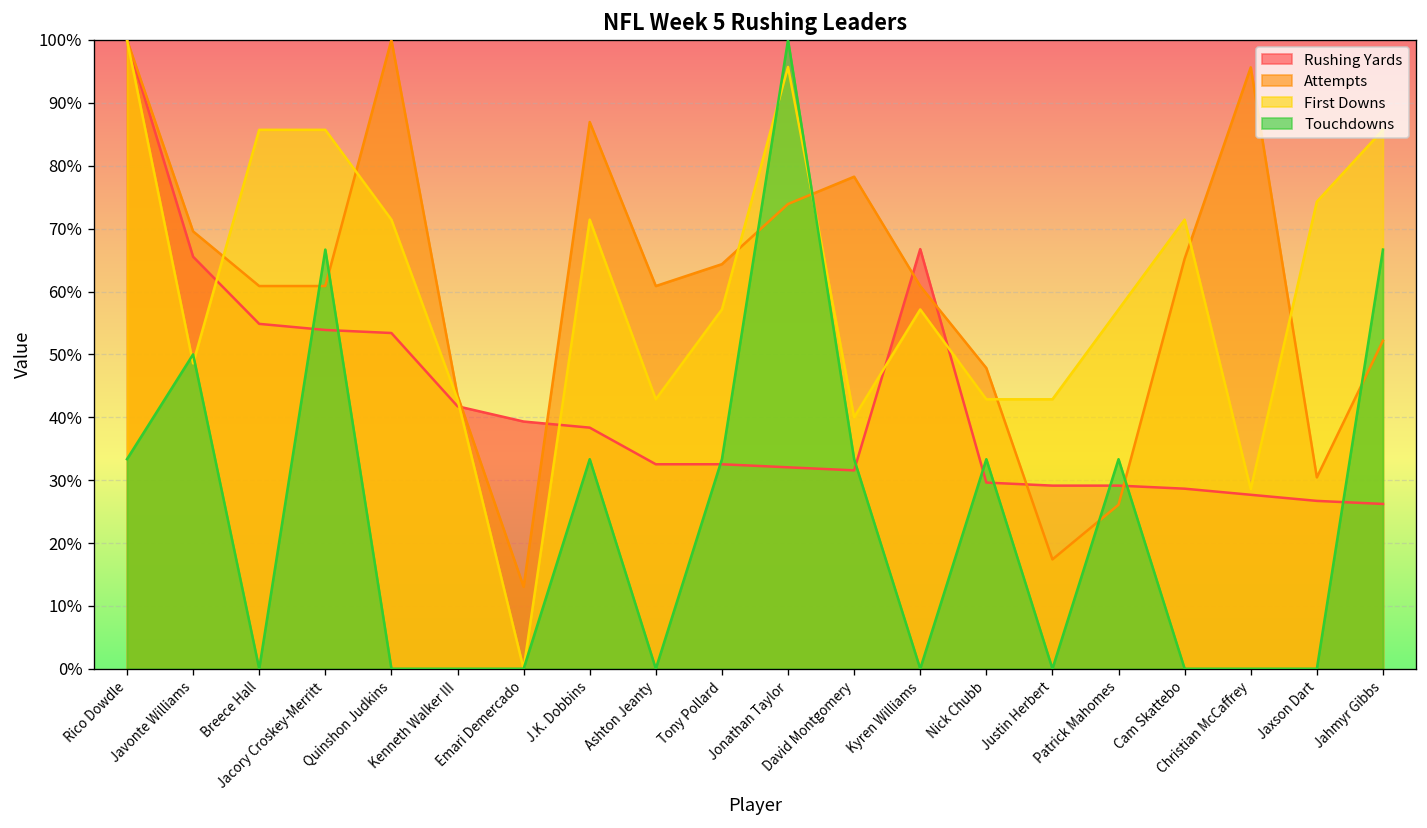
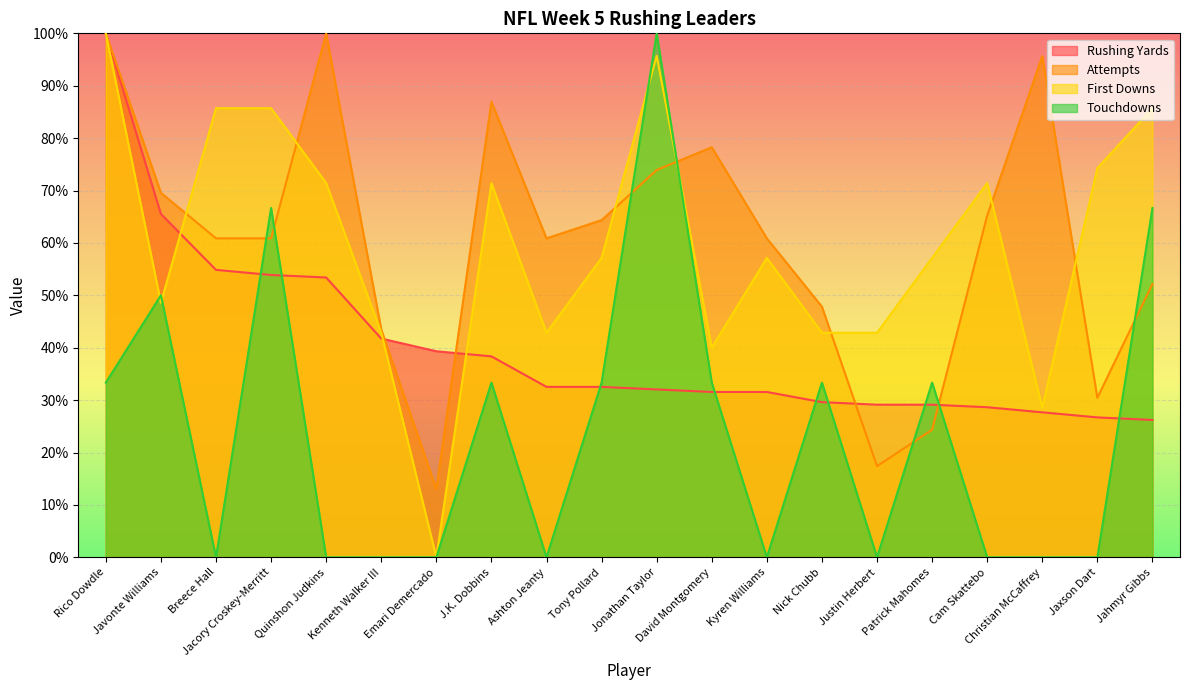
  {
    "Rushing Yards": {
      "Javonte Williams": "66%",
      "Breece Hall": "55%",
      "Jacory Croskey-Merritt": "54%",
      "Quinshon Judkins": "53%",
      "Kenneth Walker III": "42%",
      "Emari Demercado": "39%",
      "J.K. Dobbins": "38%",
      "Ashton Jeanty": "33%",
      "Tony Pollard": "33%",
      "Jonathan Taylor": "32%",
      "David Montgomery": "32%",
-     "Kyren Williams": "67%",
+     "Kyren Williams": "32%",
      "Nick Chubb": "30%",
      "Justin Herbert": "29%",
      "Patrick Mahomes": "29%",
      "Cam Skattebo": "29%",
      "Christian McCaffrey": "28%",
      "Jaxson Dart": "27%",
      "Jahmyr Gibbs": "26%"
    },
    "Attempts": {
      "Javonte Williams": "70%",
      "Breece Hall": "61%",
      "Jacory Croskey-Merritt": "61%",
      "Quinshon Judkins": "100%",
      "Kenneth Walker III": "43%",
      "Emari Demercado": "13%",
      "J.K. Dobbins": "87%",
      "Ashton Jeanty": "61%",
      "Tony Pollard": "64%",
      "Jonathan Taylor": "74%",
      "David Montgomery": "78%",
      "Kyren Williams": "61%",
      "Nick Chubb": "48%",
      "Justin Herbert": "17%",
-     "Patrick Mahomes": "26%",
+     "Patrick Mahomes": "24%",
      "Cam Skattebo": "65%",
      "Christian McCaffrey": "96%",
      "Jaxson Dart": "30%",
      "Jahmyr Gibbs": "52%"
    },
    "First Downs": {
      "Javonte Williams": "49%",
      "Breece Hall": "86%",
      "Jacory Croskey-Merritt": "86%",
      "Quinshon Judkins": "71%",
      "Kenneth Walker III": "43%",
      "J.K. Dobbins": "71%",
      "Ashton Jeanty": "43%",
      "Tony Pollard": "57%",
      "Jonathan Taylor": "96%",
      "David Montgomery": "40%",
      "Kyren Williams": "57%",
      "Nick Chubb": "43%",
      "Justin Herbert": "43%",
      "Patrick Mahomes": "57%",
      "Cam Skattebo": "71%",
      "Christian McCaffrey": "29%",
      "Jaxson Dart": "74%"
    },
    "Touchdowns": {
      "Rico Dowdle": "33%",
      "Javonte Williams": "50%",
      "Breece Hall": "0%",
      "Jacory Croskey-Merritt": "67%",
      "Quinshon Judkins": "0%",
      "Kenneth Walker III": "0%",
      "J.K. Dobbins": "33%",
      "Ashton Jeanty": "0%",
      "Tony Pollard": "33%",
      "Jonathan Taylor": "100%",
      "David Montgomery": "33%",
      "Kyren Williams": "0%",
      "Nick Chubb": "33%",
      "Justin Herbert": "0%",
      "Patrick Mahomes": "33%",
      "Cam Skattebo": "0%",
      "Christian McCaffrey": "0%",
      "Jaxson Dart": "0%",
      "Jahmyr Gibbs": "67%"
    }
  }
